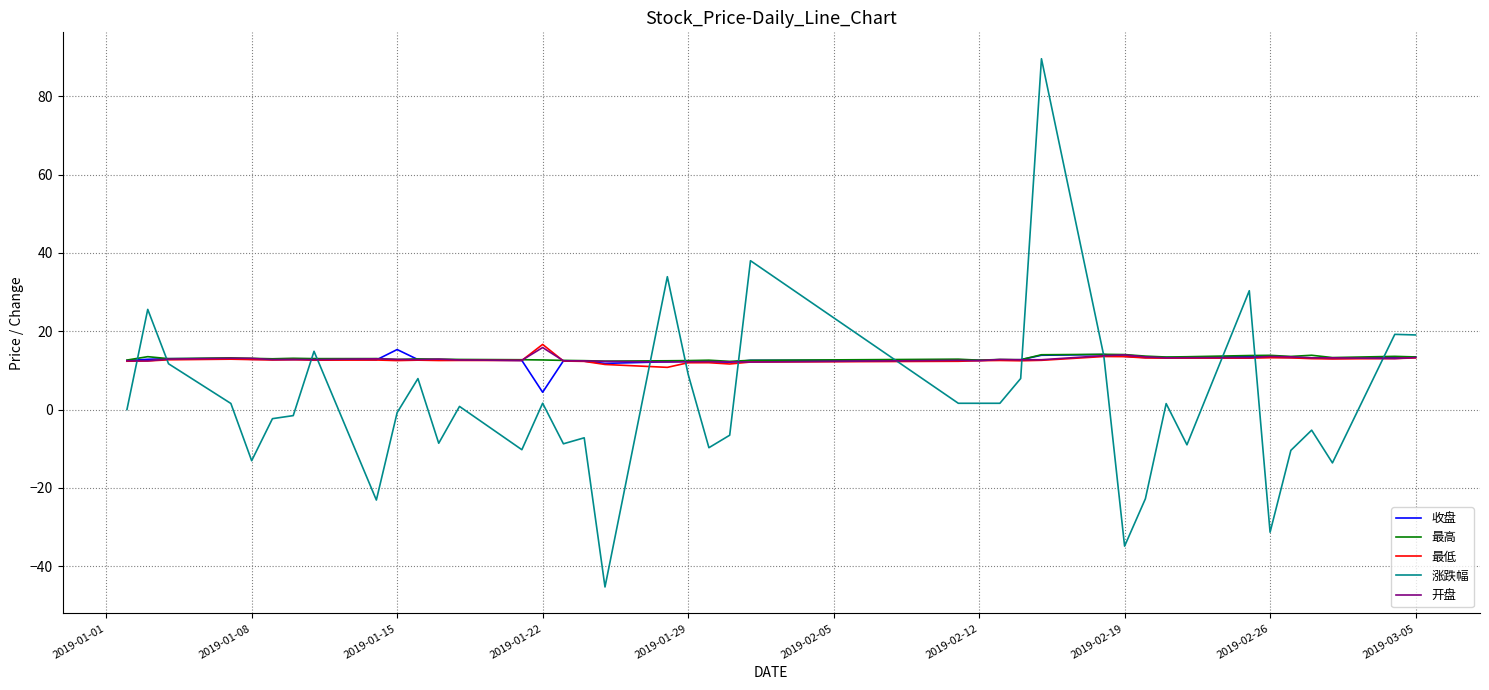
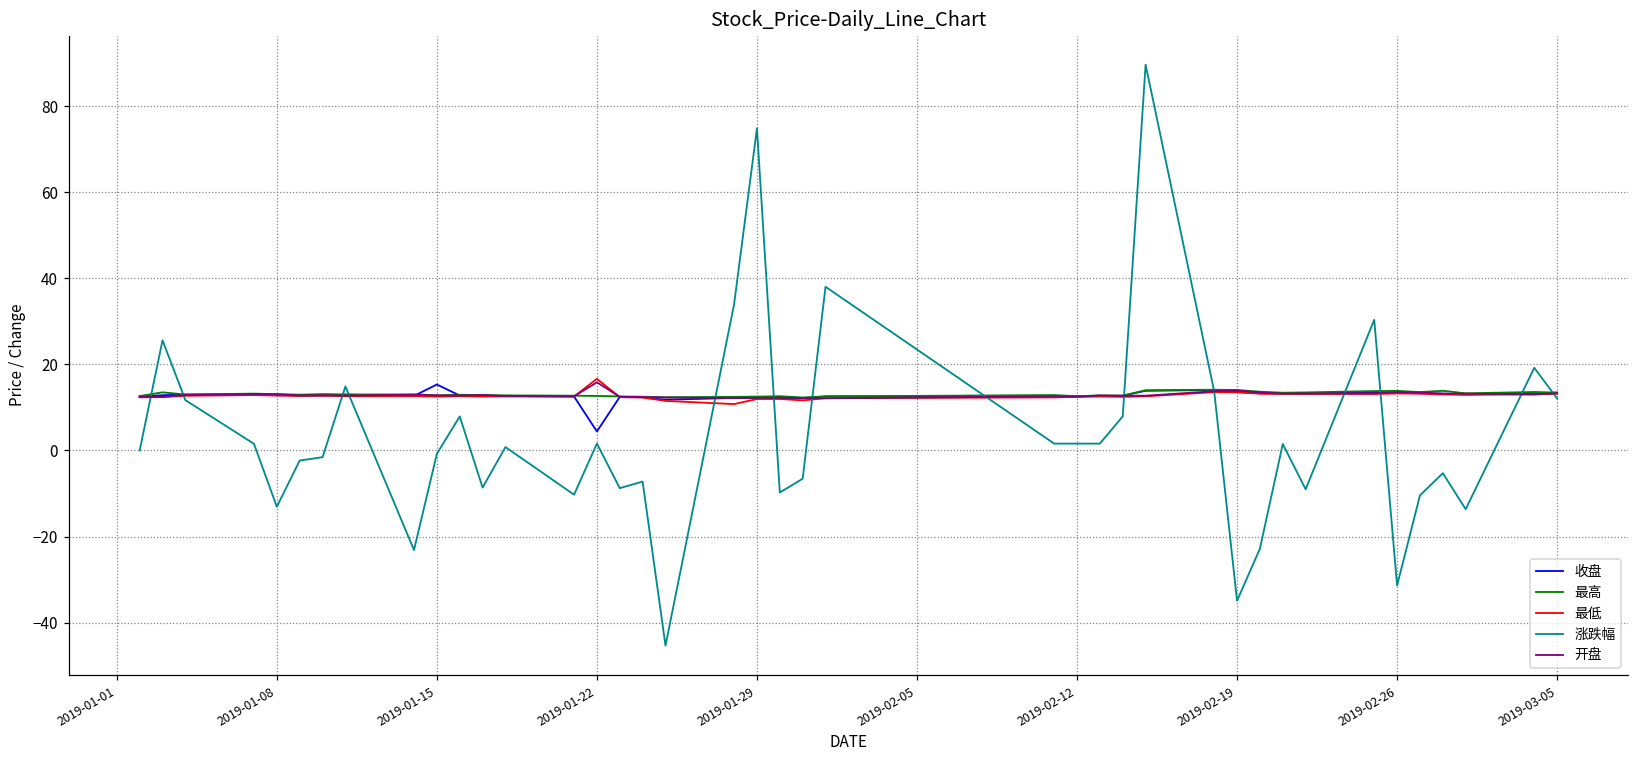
  {
    "收盘": {
      "2019-01-15": 15,
      "2019-01-22": 4
    },
    "最高": {
      "2019-01-22": 13
    },
    "最低": {
      "2019-01-22": 17
    },
    "涨跌幅": {
      "2019-01-08": -13,
      "2019-01-15": -1,
      "2019-01-22": 2,
-     "2019-01-29": 9,
+     "2019-01-29": 75,
      "2019-02-12": 2,
      "2019-02-19": -35,
      "2019-02-26": -31,
-     "2019-03-05": 19
+     "2019-03-05": 12
    },
    "开盘": {
      "2019-01-22": 16
    }
  }
